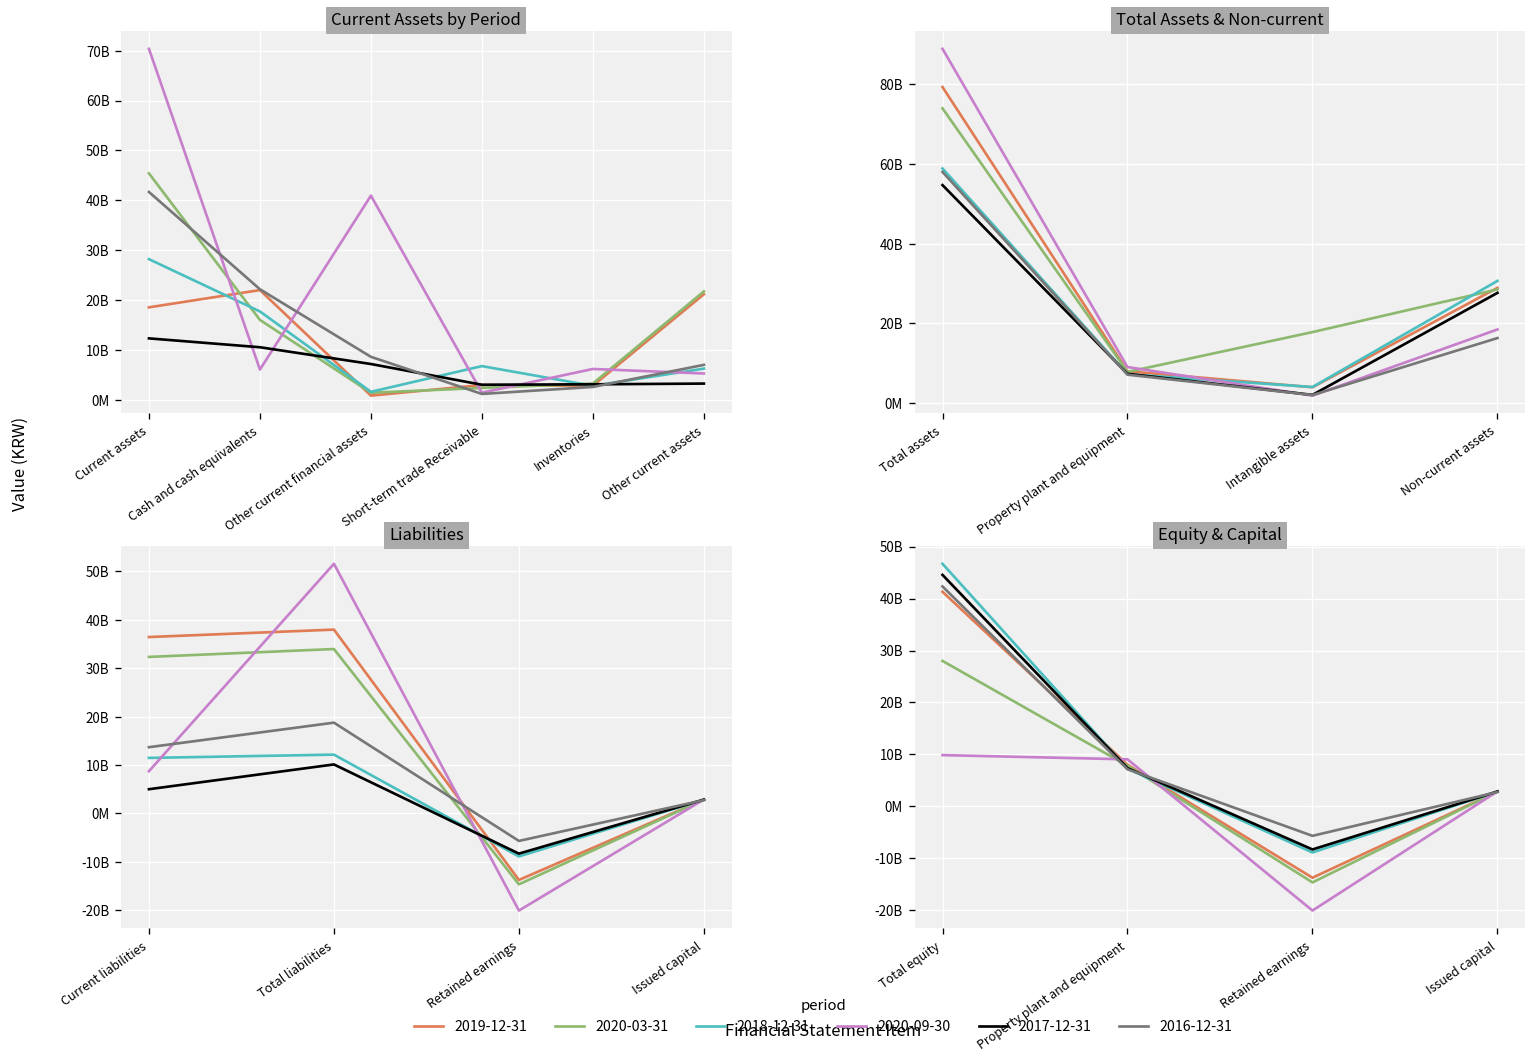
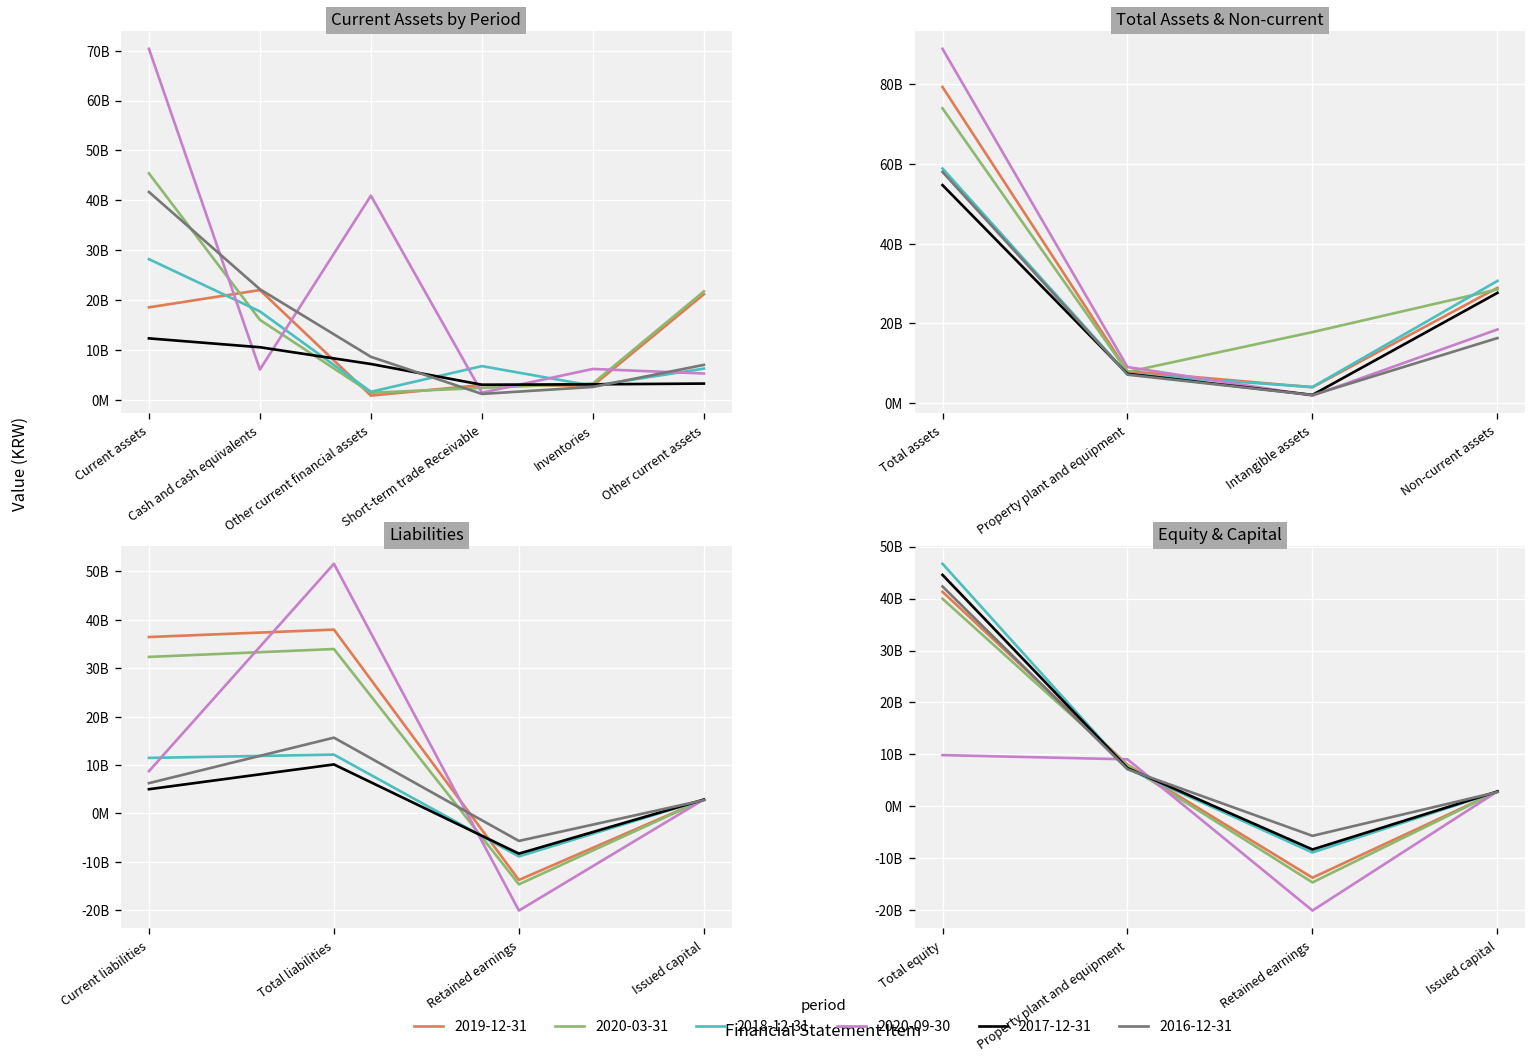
  {
    "Current Assets by Period": {
      "2019-12-31": {
        "Current assets": 19000000000
      },
      "2020-03-31": {
        "Current assets": 45000000000,
        "Cash and cash equivalents": 16000000000
      },
      "2018-12-31": {
        "Current assets": 28000000000,
        "Cash and cash equivalents": 18000000000,
        "Short-term trade Receivable": 7000000000,
        "Other current assets": 6000000000
      },
      "2020-09-30": {
        "Current assets": 70000000000,
        "Cash and cash equivalents": 6000000000,
        "Other current financial assets": 41000000000,
        "Inventories": 6000000000,
        "Other current assets": 5000000000
      },
      "2017-12-31": {
        "Current assets": 12000000000,
        "Cash and cash equivalents": 11000000000,
        "Other current financial assets": 7000000000,
        "Other current assets": 3000000000
      },
      "2016-12-31": {
        "Current assets": 42000000000,
        "Other current financial assets": 9000000000,
        "Other current assets": 7000000000
      }
    },
    "Total Assets & Non-current": {
      "2019-12-31": {
        "Total assets": 79000000000
      },
      "2020-03-31": {
        "Total assets": 74000000000,
        "Intangible assets": 18000000000
      },
      "2018-12-31": {
        "Total assets": 59000000000,
        "Non-current assets": 31000000000
      },
      "2020-09-30": {
        "Total assets": 89000000000,
        "Property plant and equipment": 9000000000,
        "Non-current assets": 18000000000
      },
      "2017-12-31": {
        "Total assets": 55000000000,
        "Non-current assets": 28000000000
      },
      "2016-12-31": {
        "Total assets": 58000000000,
        "Non-current assets": 16000000000
      }
    },
    "Liabilities": {
      "2019-12-31": {
        "Current liabilities": 36000000000,
        "Total liabilities": 38000000000,
        "Retained earnings": -14000000000
      },
      "2020-03-31": {
        "Current liabilities": 32000000000,
        "Total liabilities": 34000000000,
        "Retained earnings": -15000000000
      },
      "2018-12-31": {
        "Current liabilities": 11000000000,
        "Total liabilities": 12000000000
      },
      "2020-09-30": {
        "Current liabilities": 9000000000,
        "Total liabilities": 52000000000,
        "Retained earnings": -20000000000
      },
      "2017-12-31": {
        "Current liabilities": 5000000000,
        "Total liabilities": 10000000000
      },
      "2016-12-31": {
-       "Current liabilities": 14000000000,
-       "Total liabilities": 19000000000,
+       "Current liabilities": 6000000000,
+       "Total liabilities": 16000000000,
        "Retained earnings": -6000000000
      }
    },
    "Equity & Capital": {
      "2019-12-31": {
        "Total equity": 41000000000,
        "Retained earnings": -14000000000
      },
      "2020-03-31": {
-       "Total equity": 28000000000,
+       "Total equity": 40000000000,
        "Retained earnings": -15000000000
      },
      "2018-12-31": {
        "Total equity": 47000000000
      },
      "2020-09-30": {
        "Total equity": 10000000000,
        "Property plant and equipment": 9000000000,
        "Retained earnings": -20000000000
      },
      "2017-12-31": {
        "Total equity": 45000000000
      },
      "2016-12-31": {
        "Total equity": 42000000000,
        "Retained earnings": -6000000000
      }
    }
  }
